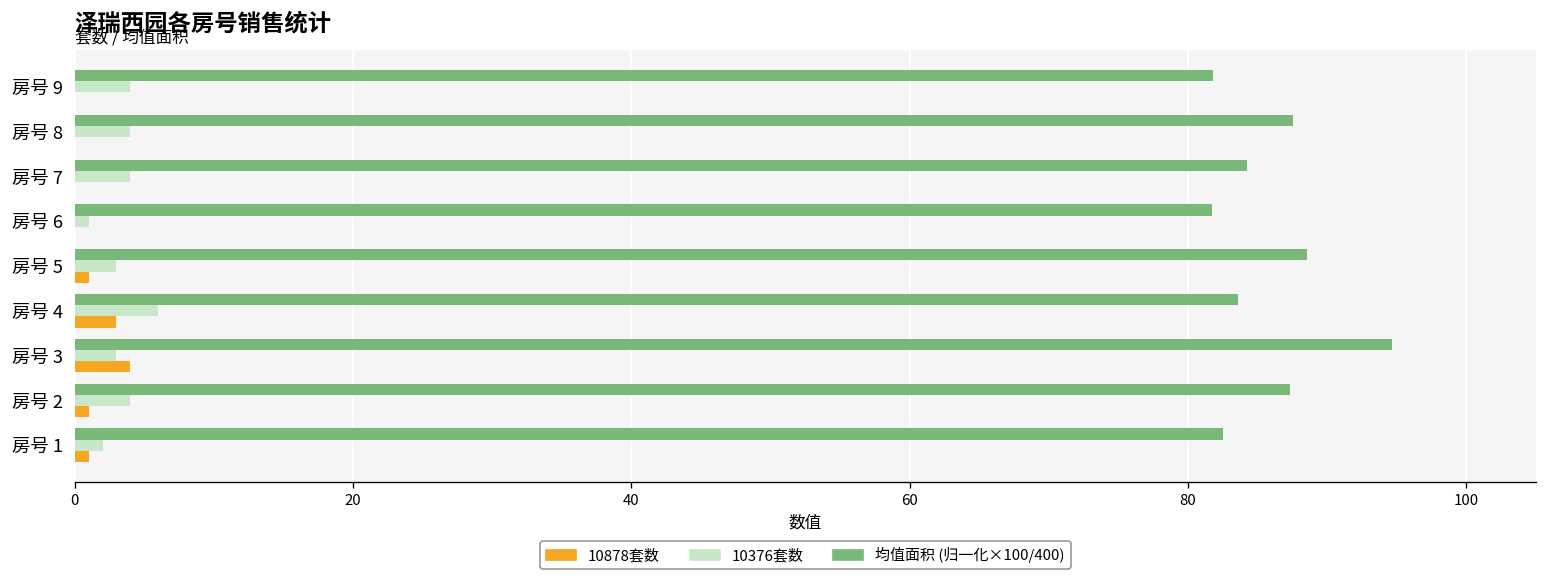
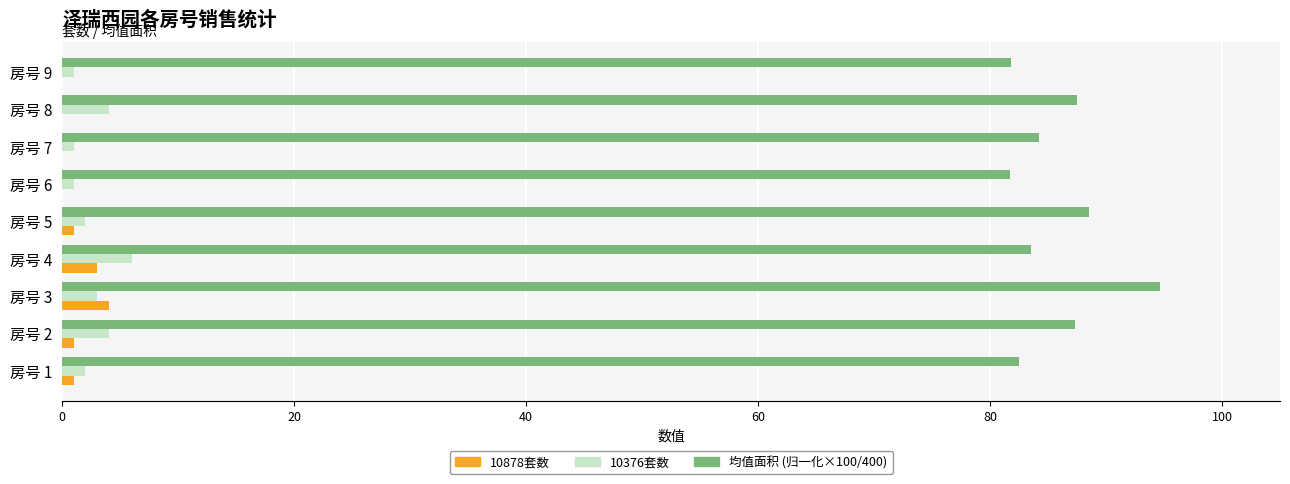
  {
    "10376套数": {
-     "房号 9": 4,
+     "房号 9": 1,
      "房号 8": 4,
-     "房号 7": 4,
+     "房号 7": 1,
      "房号 6": 1,
-     "房号 5": 3,
+     "房号 5": 2,
      "房号 4": 6,
      "房号 3": 3,
      "房号 2": 4,
      "房号 1": 2
    },
    "10878套数": {
      "房号 9": 0,
      "房号 8": 0,
      "房号 7": 0,
      "房号 6": 0,
      "房号 5": 1,
      "房号 4": 3,
      "房号 3": 4,
      "房号 2": 1,
      "房号 1": 1
    }
  }
